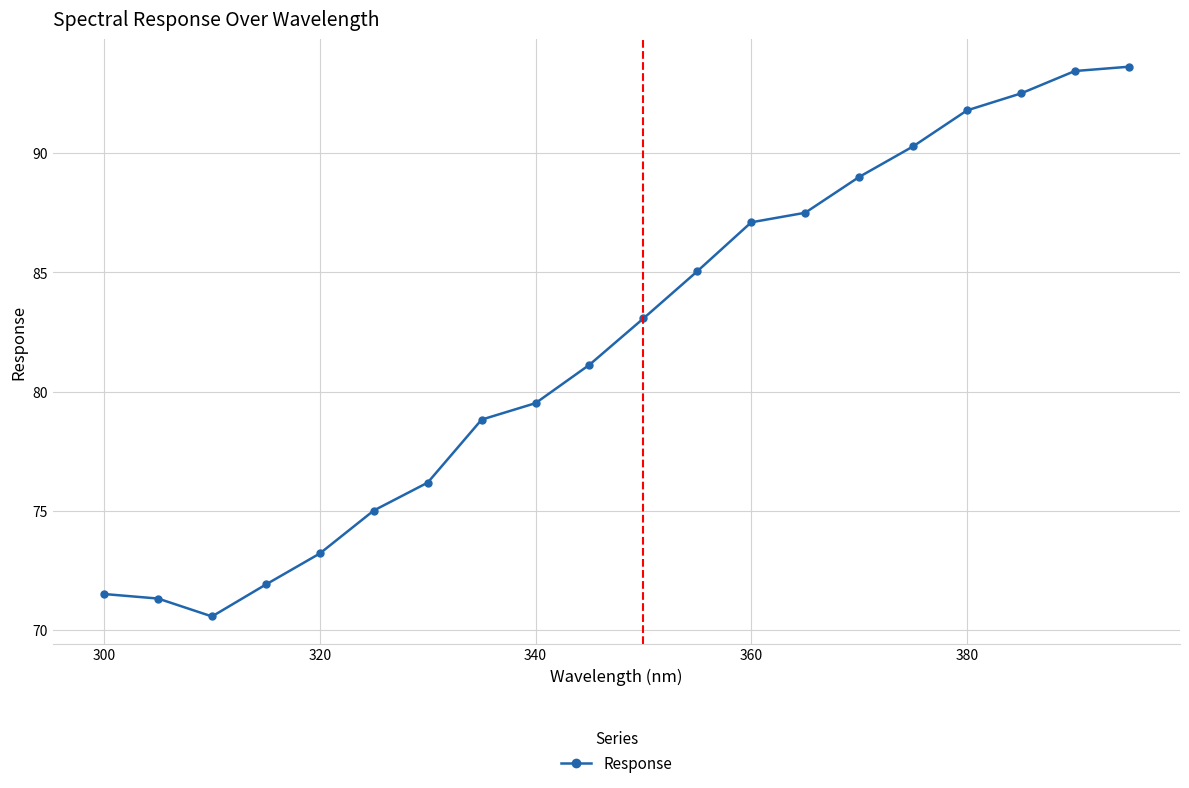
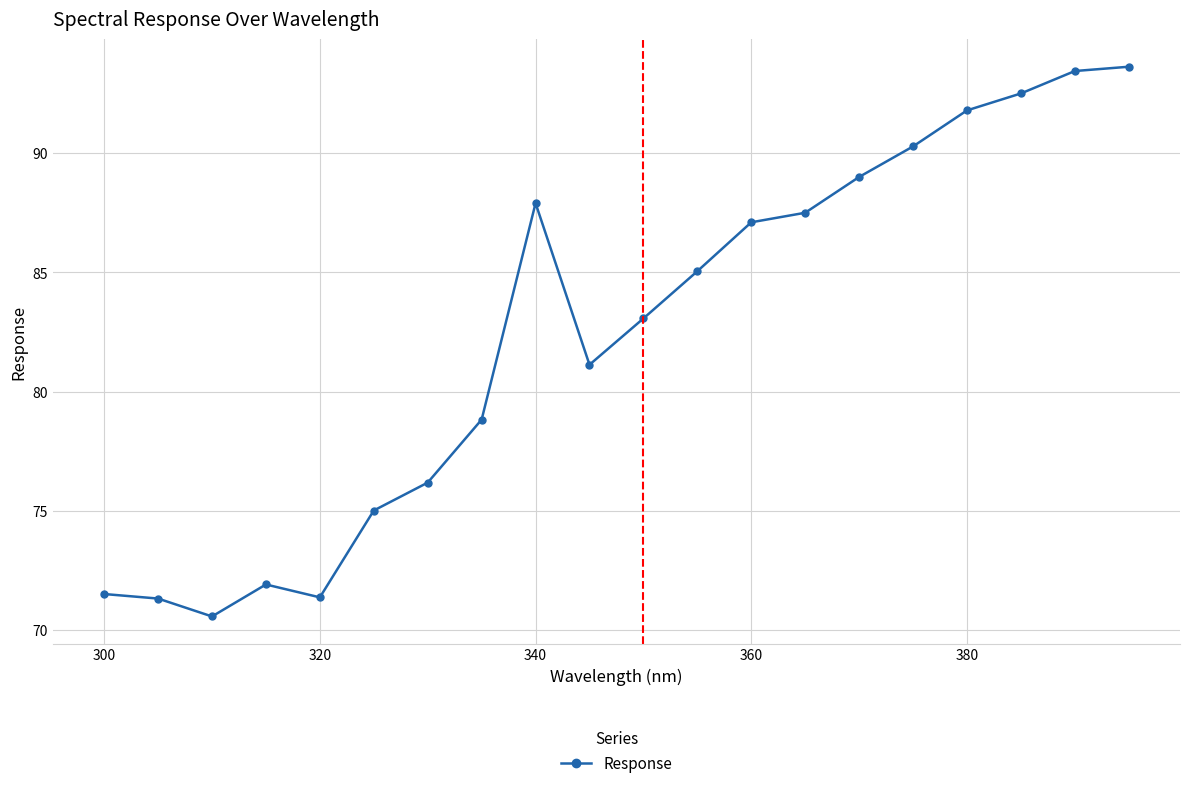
  {
    "300": 71.5,
-   "320": 73.2,
-   "340": 79.5,
+   "320": 71.4,
+   "340": 87.9,
    "360": 87.1,
    "380": 91.8
  }
